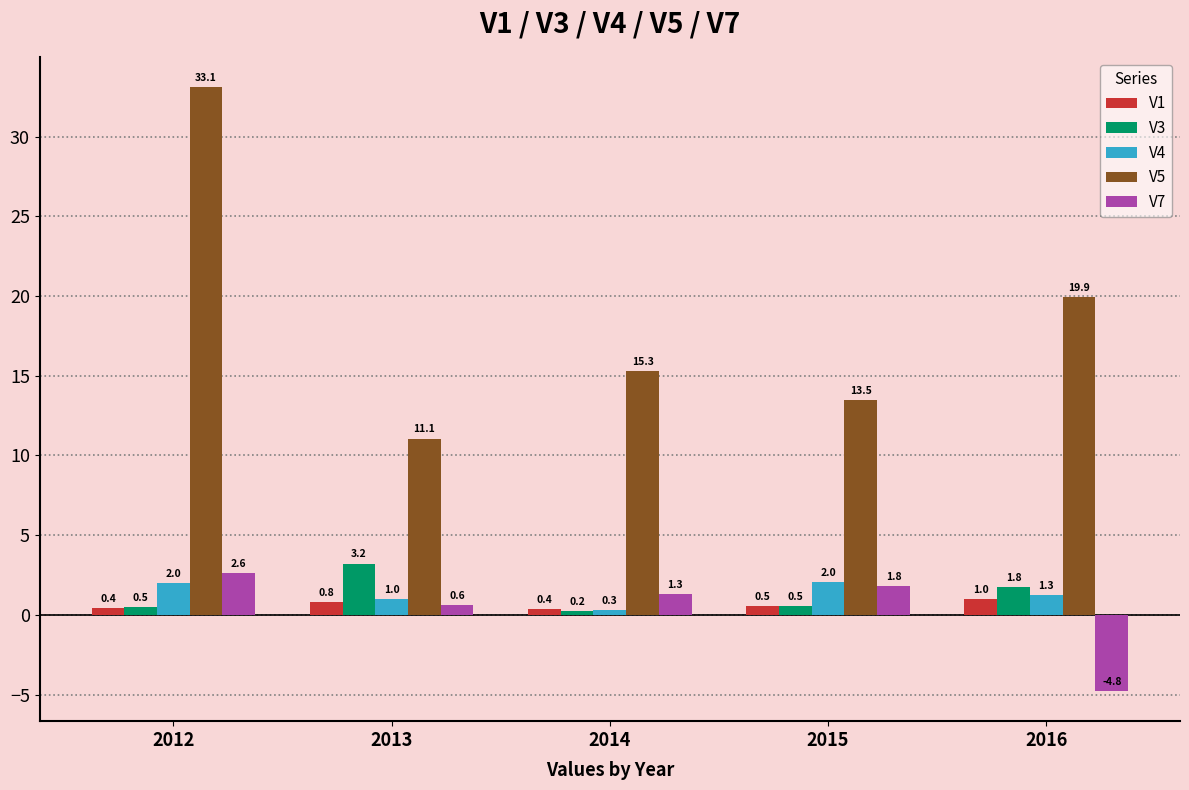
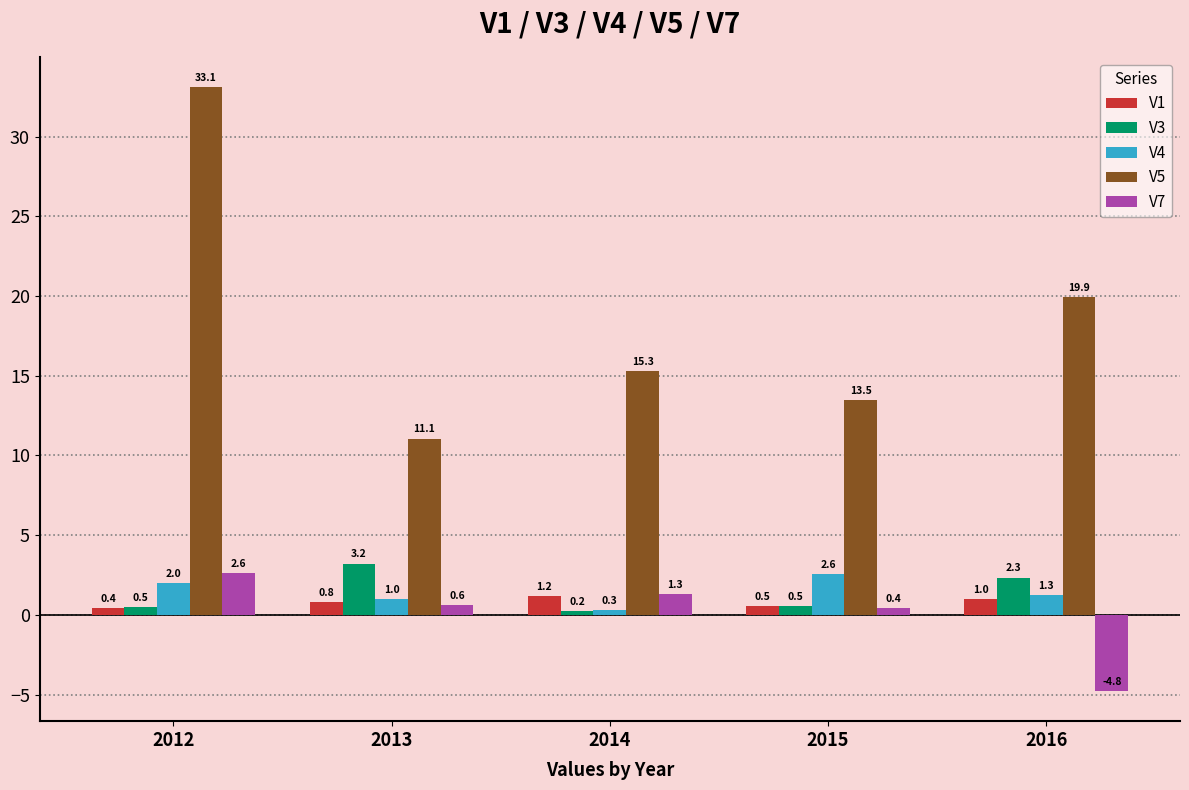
  {
    "V1": {
      "2012": 0.4,
      "2013": 0.8,
-     "2014": 0.4,
+     "2014": 1.2,
      "2015": 0.5,
      "2016": 1.0
    },
    "V3": {
      "2012": 0.5,
      "2013": 3.2,
      "2014": 0.2,
      "2015": 0.5,
-     "2016": 1.8
+     "2016": 2.3
    },
    "V4": {
      "2012": 2.0,
      "2013": 1.0,
      "2014": 0.3,
-     "2015": 2.0,
+     "2015": 2.6,
      "2016": 1.3
    },
    "V5": {
      "2012": 33.1,
      "2013": 11.1,
      "2014": 15.3,
      "2015": 13.5,
      "2016": 19.9
    },
    "V7": {
      "2012": 2.6,
      "2013": 0.6,
      "2014": 1.3,
-     "2015": 1.8,
+     "2015": 0.4,
      "2016": -4.8
    }
  }
